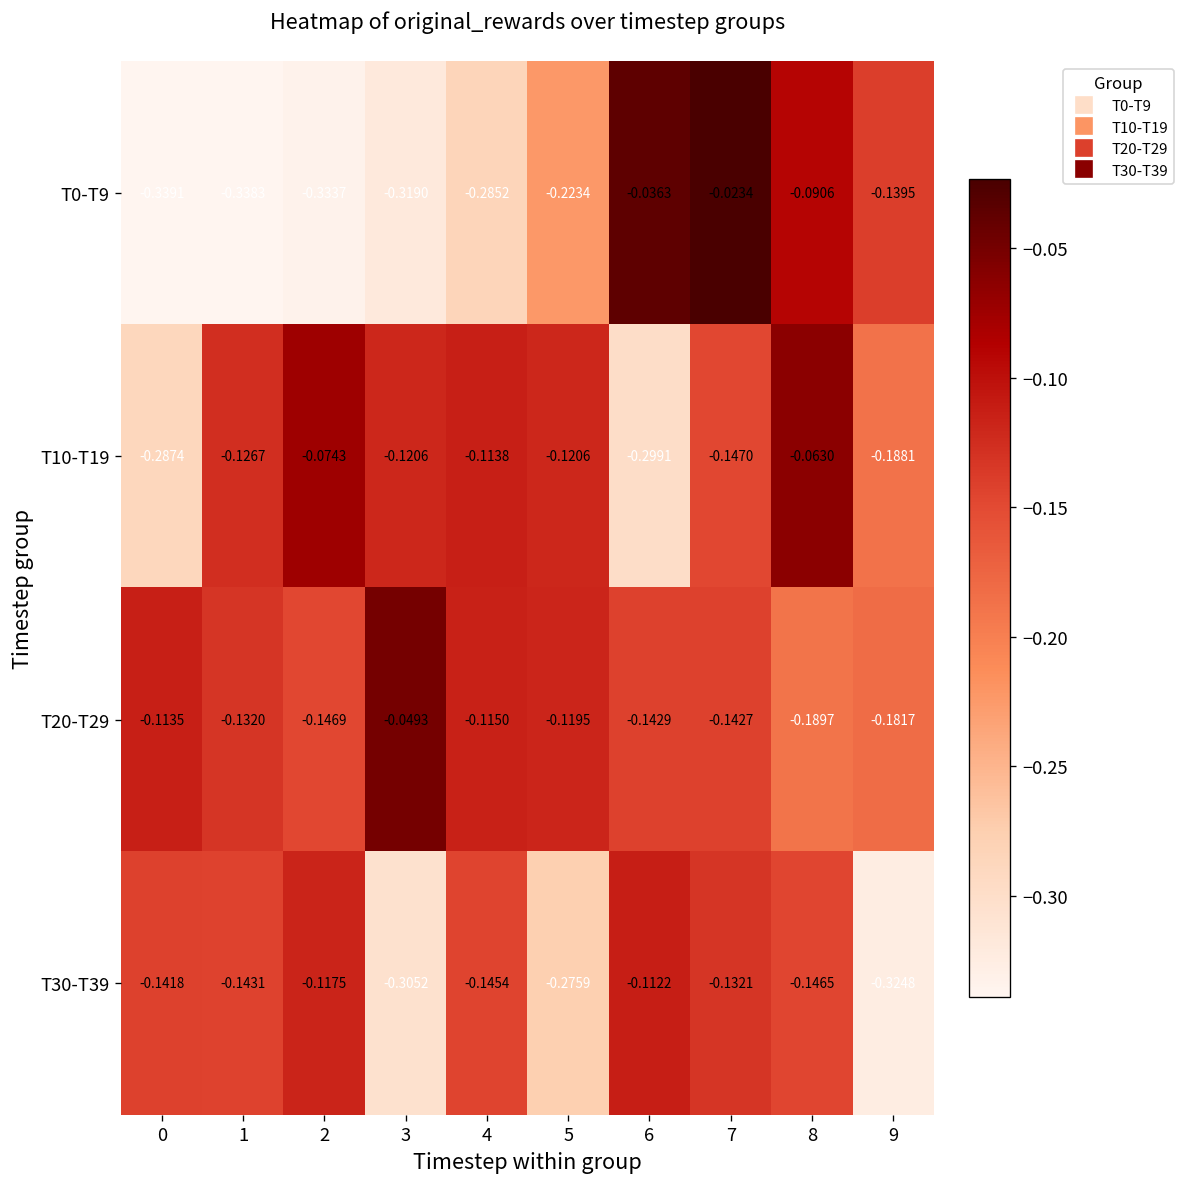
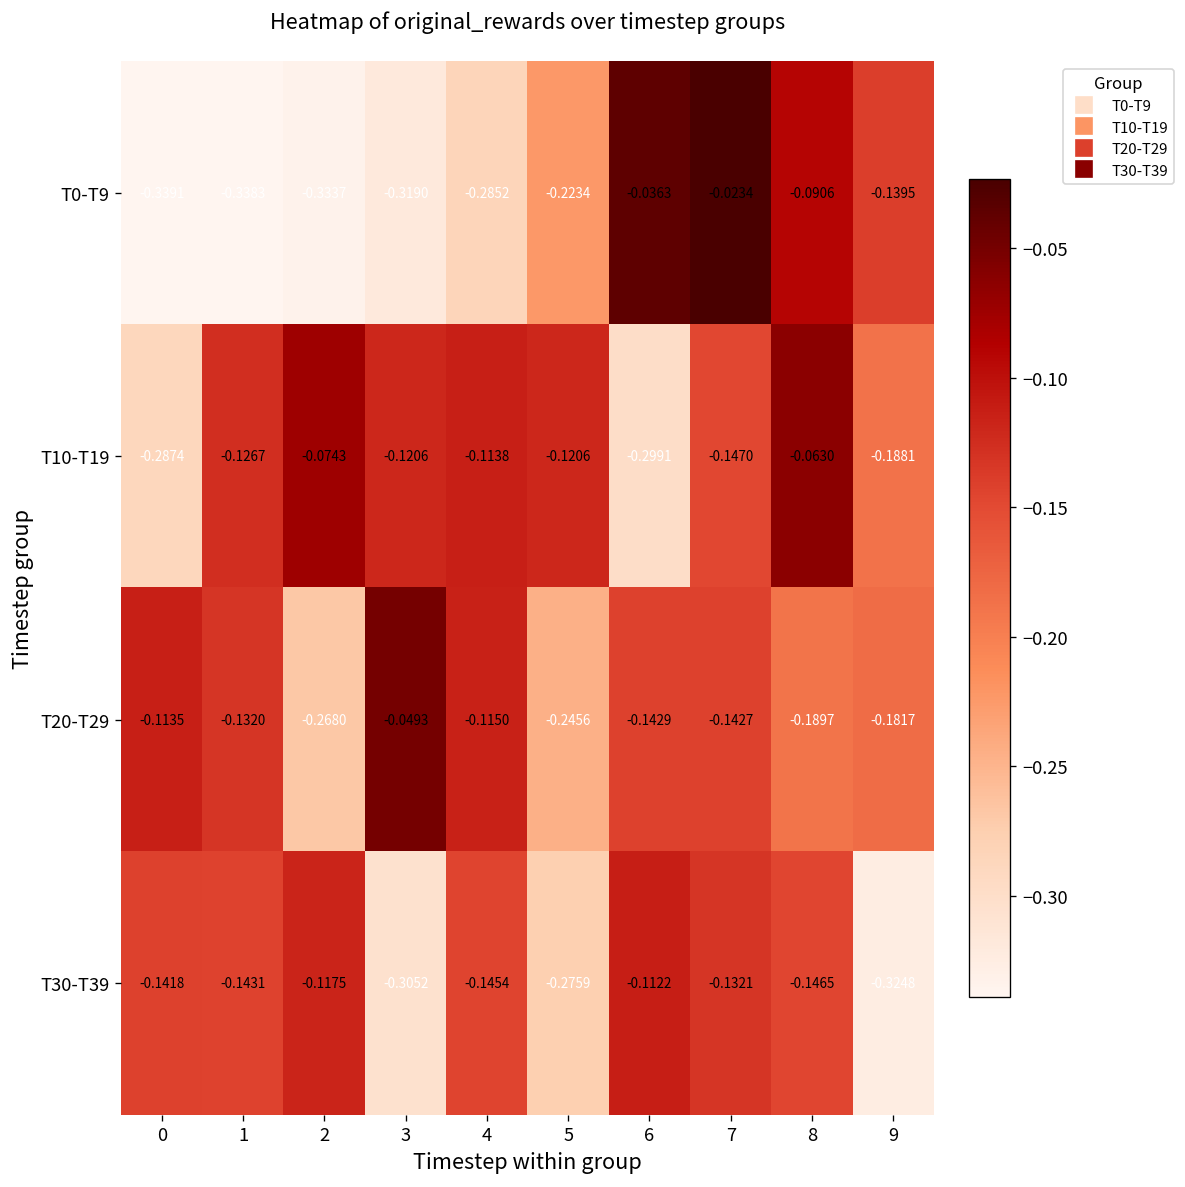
  {
    "T0-T9": {
      "4": -0.2852,
      "5": -0.2234,
      "6": -0.0363,
      "7": -0.0234,
      "8": -0.0906,
      "9": -0.1395
    },
    "T10-T19": {
      "0": -0.2874,
      "1": -0.1267,
      "2": -0.0743,
      "3": -0.1206,
      "4": -0.1138,
      "5": -0.1206,
      "6": -0.2991,
      "7": -0.1470,
      "8": -0.0630,
      "9": -0.1881
    },
    "T20-T29": {
      "0": -0.1135,
      "1": -0.1320,
-     "2": -0.1469,
+     "2": -0.2680,
      "3": -0.0493,
      "4": -0.1150,
-     "5": -0.1195,
+     "5": -0.2456,
      "6": -0.1429,
      "7": -0.1427,
      "8": -0.1897,
      "9": -0.1817
    },
    "T30-T39": {
      "0": -0.1418,
      "1": -0.1431,
      "2": -0.1175,
      "3": -0.3052,
      "4": -0.1454,
      "5": -0.2759,
      "6": -0.1122,
      "7": -0.1321,
      "8": -0.1465
    }
  }
